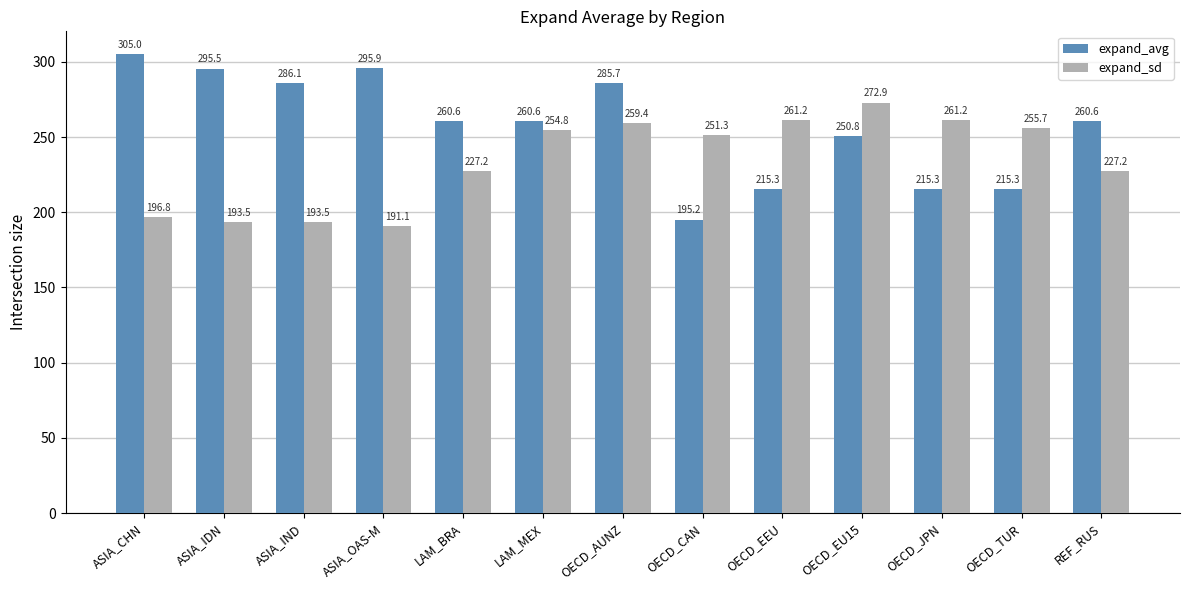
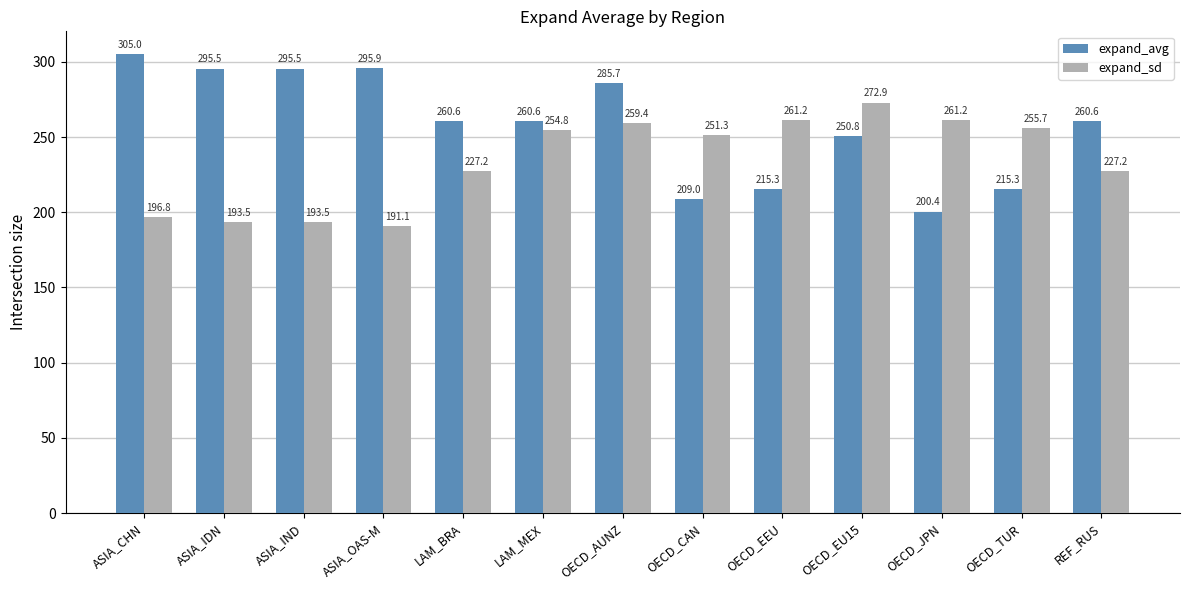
  {
    "expand_avg": {
      "ASIA_CHN": 305.0,
      "ASIA_IDN": 295.5,
-     "ASIA_IND": 286.1,
+     "ASIA_IND": 295.5,
      "ASIA_OAS-M": 295.9,
      "LAM_BRA": 260.6,
      "LAM_MEX": 260.6,
      "OECD_AUNZ": 285.7,
-     "OECD_CAN": 195.2,
+     "OECD_CAN": 209.0,
      "OECD_EEU": 215.3,
      "OECD_EU15": 250.8,
-     "OECD_JPN": 215.3,
+     "OECD_JPN": 200.4,
      "OECD_TUR": 215.3,
      "REF_RUS": 260.6
    },
    "expand_sd": {
      "ASIA_CHN": 196.8,
      "ASIA_IDN": 193.5,
      "ASIA_IND": 193.5,
      "ASIA_OAS-M": 191.1,
      "LAM_BRA": 227.2,
      "LAM_MEX": 254.8,
      "OECD_AUNZ": 259.4,
      "OECD_CAN": 251.3,
      "OECD_EEU": 261.2,
      "OECD_EU15": 272.9,
      "OECD_JPN": 261.2,
      "OECD_TUR": 255.7,
      "REF_RUS": 227.2
    }
  }
